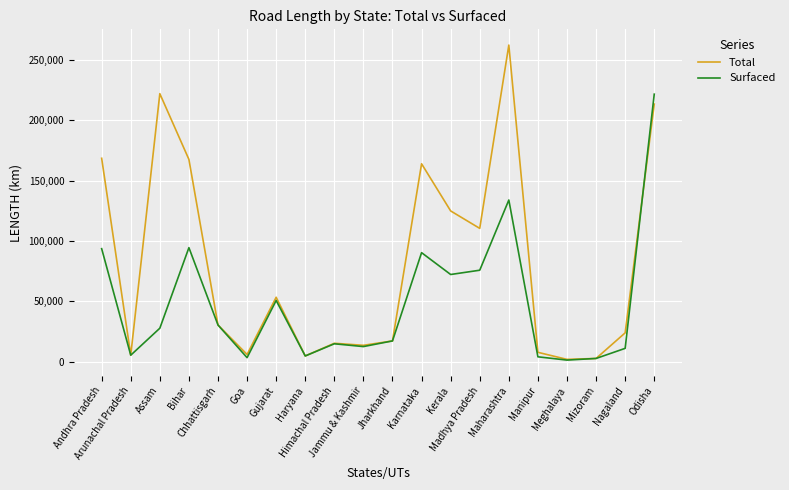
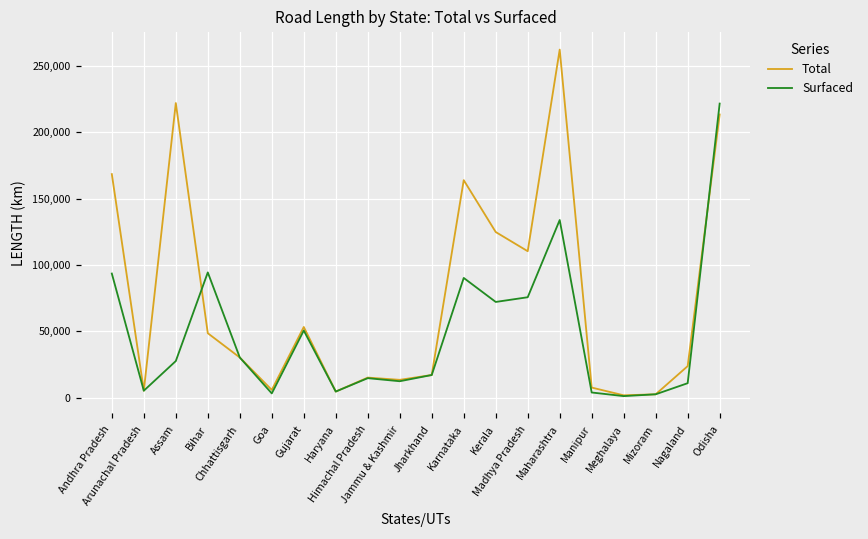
  {
    "Total": {
      "Andhra Pradesh": "169,000",
      "Assam": "222,000",
-     "Bihar": "168,000",
+     "Bihar": "49,000",
      "Goa": "6,000",
      "Gujarat": "53,000",
      "Karnataka": "164,000",
      "Kerala": "125,000",
      "Madhya Pradesh": "110,000",
      "Maharashtra": "262,000",
      "Manipur": "8,000",
      "Nagaland": "24,000",
      "Odisha": "213,000"
    },
    "Surfaced": {
      "Andhra Pradesh": "94,000",
      "Assam": "28,000",
      "Bihar": "94,000",
      "Goa": "3,000",
      "Gujarat": "51,000",
      "Karnataka": "90,000",
      "Kerala": "72,000",
      "Madhya Pradesh": "76,000",
      "Maharashtra": "134,000",
      "Manipur": "4,000",
      "Nagaland": "11,000",
      "Odisha": "222,000"
    }
  }
